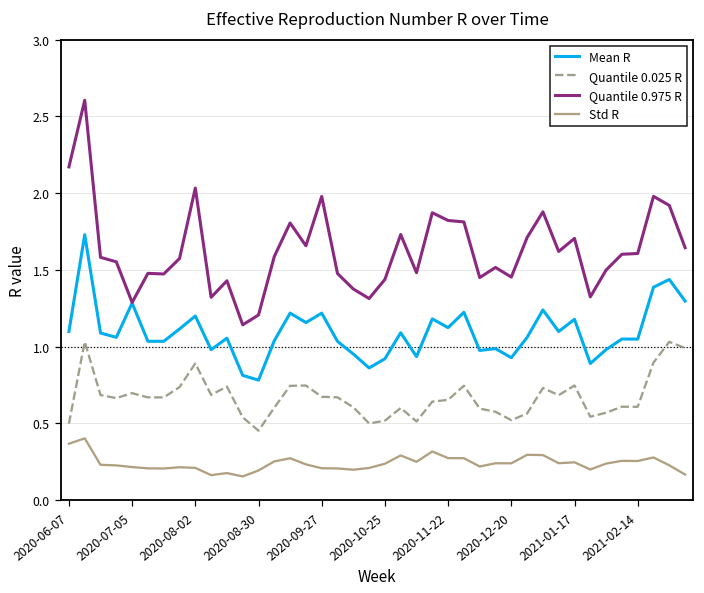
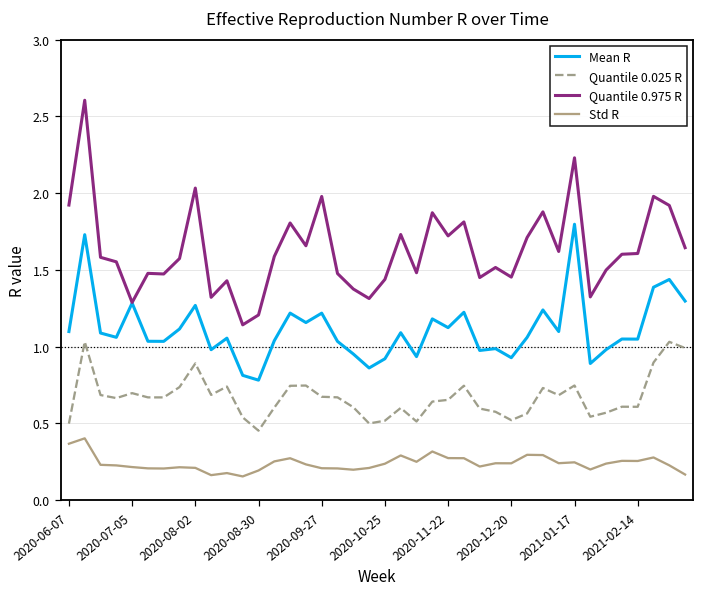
  {
    "Mean R": {
      "2020-06-07": 1.10,
-     "2020-08-02": 1.20,
+     "2020-08-02": 1.27,
      "2020-08-30": 0.78,
      "2020-09-27": 1.22,
      "2020-10-25": 0.92,
      "2020-11-22": 1.12,
      "2020-12-20": 0.93,
-     "2021-01-17": 1.18,
+     "2021-01-17": 1.80,
      "2021-02-14": 1.05
    },
    "Quantile 0.975 R": {
-     "2020-06-07": 2.17,
+     "2020-06-07": 1.92,
      "2020-08-02": 2.03,
      "2020-08-30": 1.21,
      "2020-09-27": 1.98,
      "2020-10-25": 1.44,
-     "2020-11-22": 1.82,
+     "2020-11-22": 1.72,
      "2020-12-20": 1.45,
-     "2021-01-17": 1.70,
+     "2021-01-17": 2.23,
      "2021-02-14": 1.61
    }
  }
